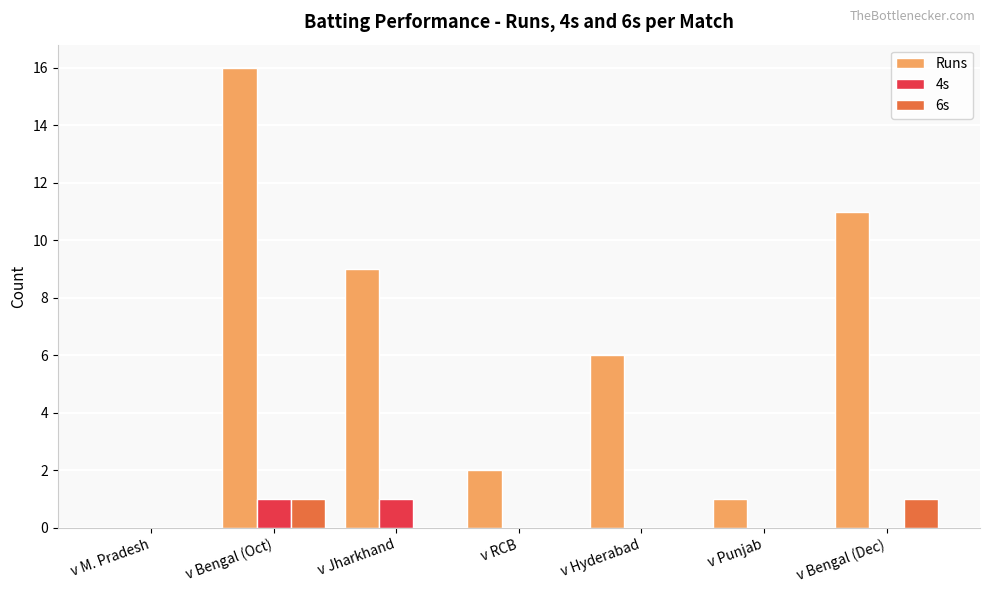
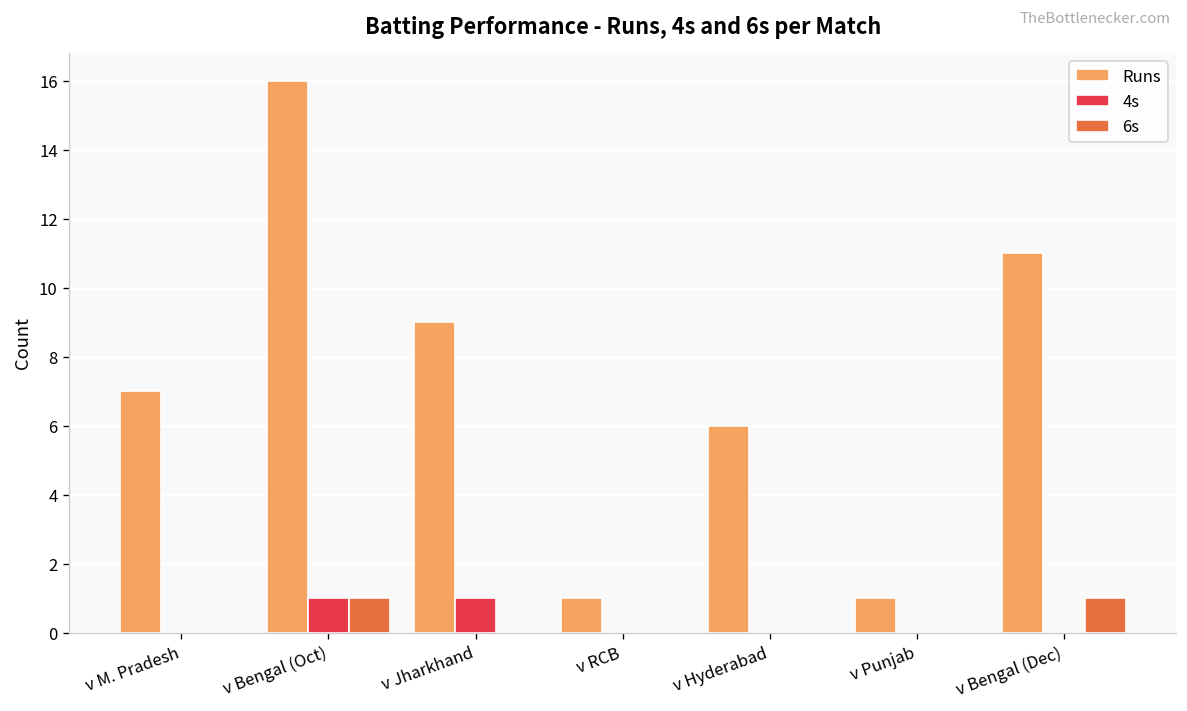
  {
    "Runs": {
-     "v M. Pradesh": 0,
+     "v M. Pradesh": 7,
      "v Bengal (Oct)": 16,
      "v Jharkhand": 9,
-     "v RCB": 2,
+     "v RCB": 1,
      "v Hyderabad": 6,
      "v Punjab": 1,
      "v Bengal (Dec)": 11
    }
  }
